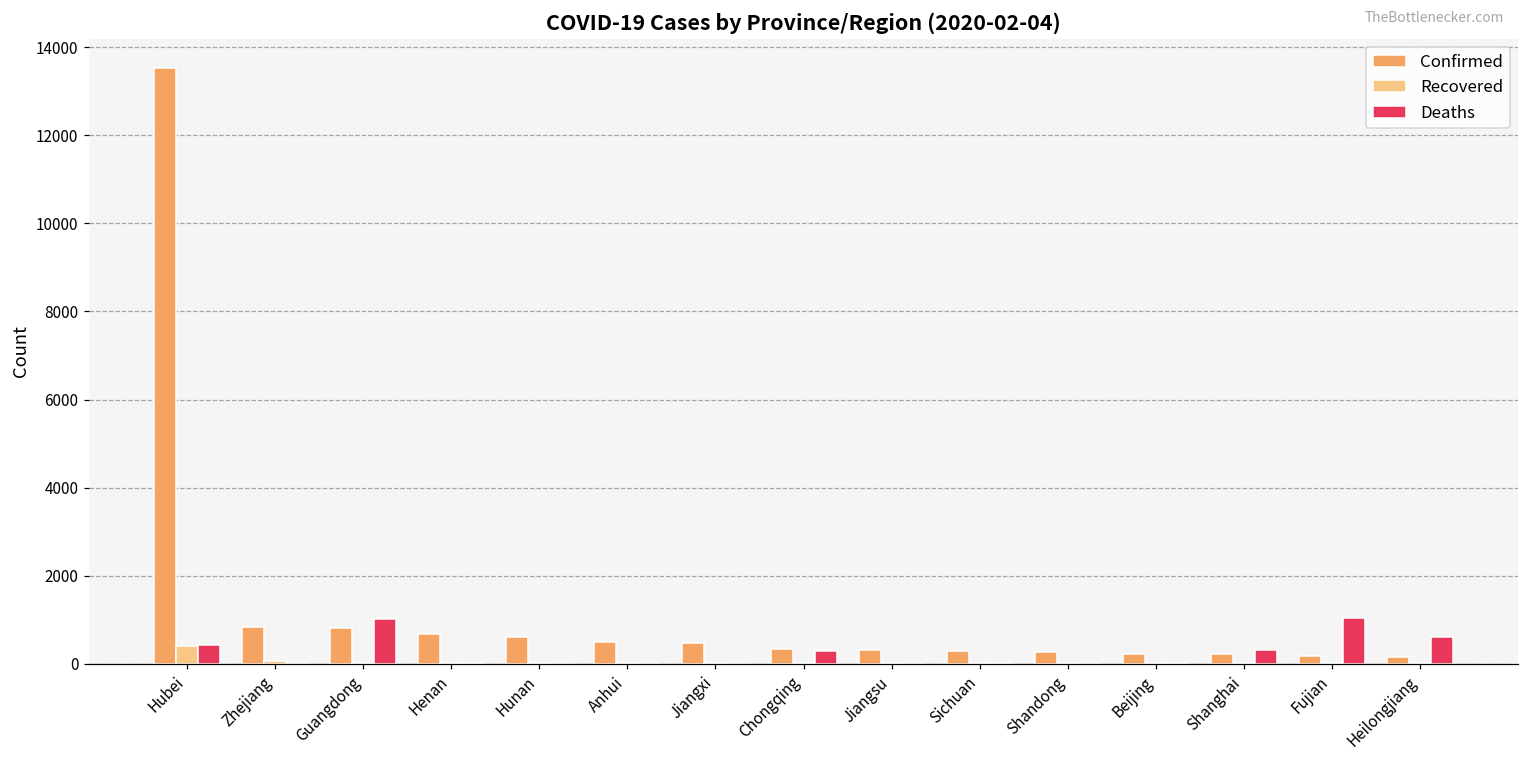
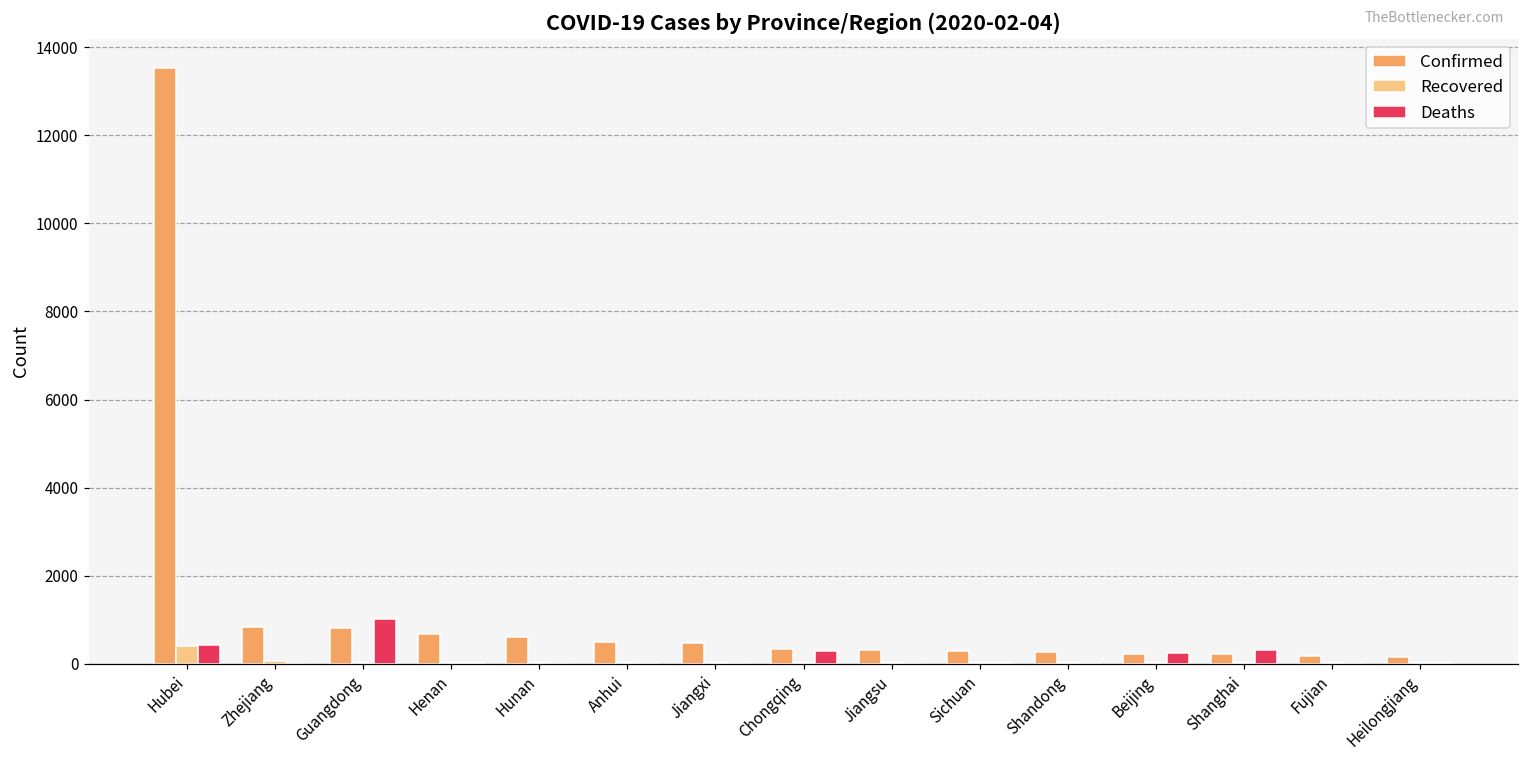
  {
    "Deaths": {
      "Hubei": 400,
      "Zhejiang": 0,
      "Guangdong": 1000,
      "Hunan": 0,
      "Anhui": 0,
      "Jiangxi": 0,
      "Chongqing": 300,
      "Jiangsu": 0,
      "Shandong": 0,
-     "Beijing": 0,
+     "Beijing": 200,
      "Shanghai": 300,
-     "Fujian": 1000,
-     "Heilongjiang": 600
+     "Fujian": 0,
+     "Heilongjiang": 0
    }
  }
